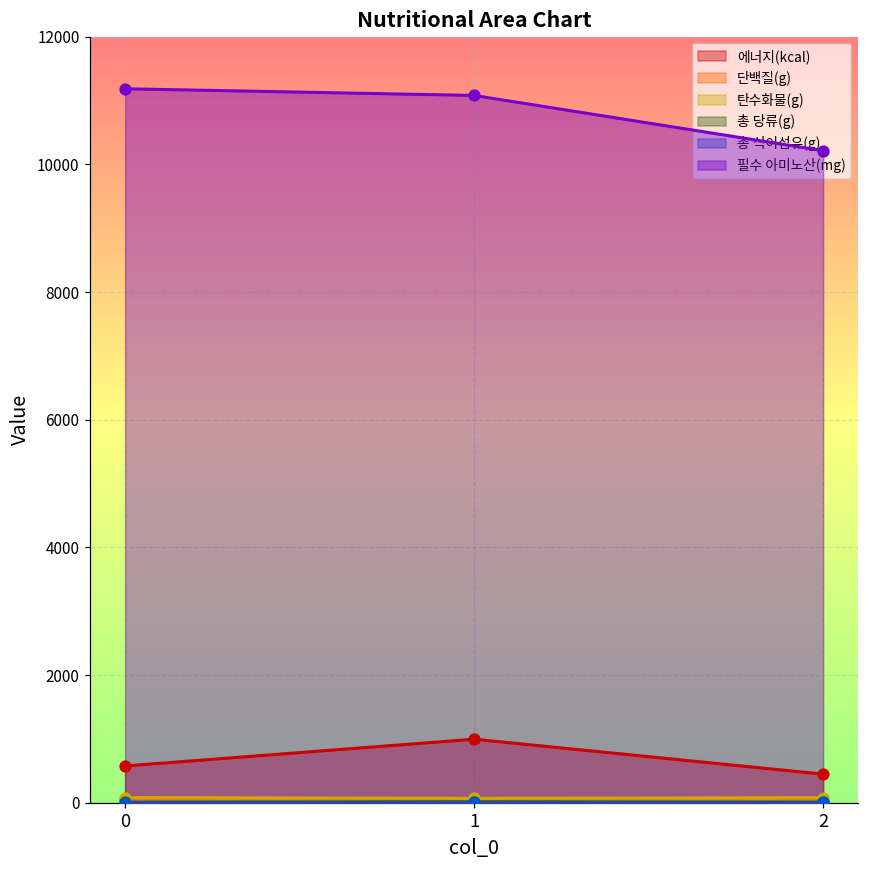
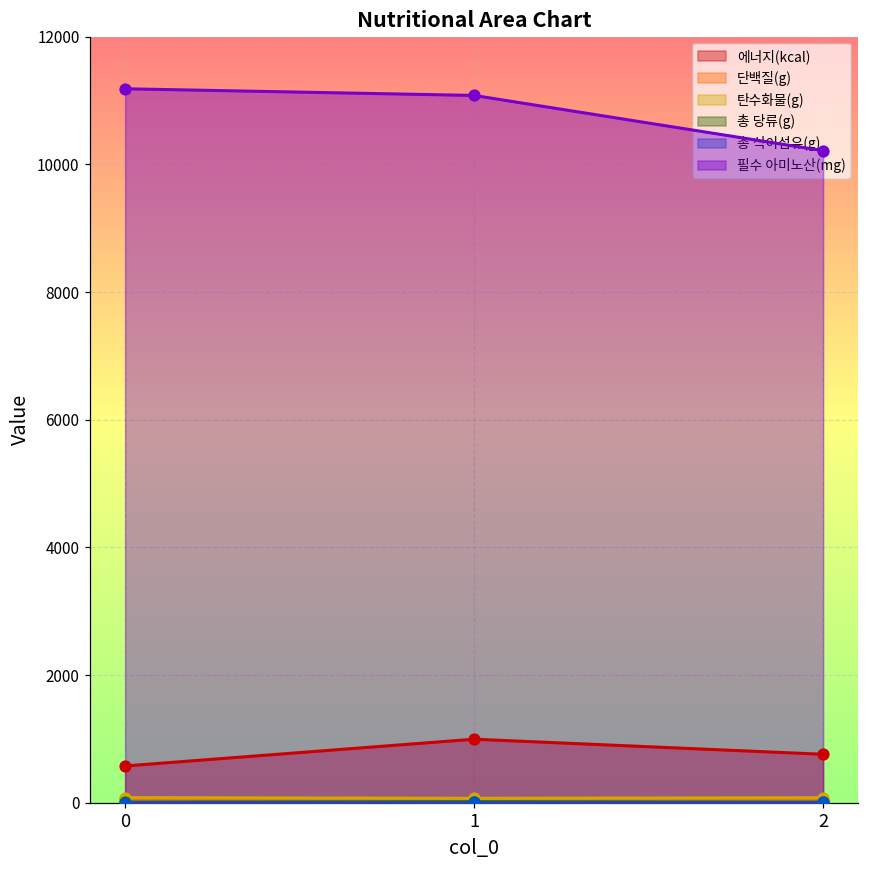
  {
    "에너지(kcal)": {
      "0": 600,
      "1": 1000,
-     "2": 400
+     "2": 800
    },
    "필수 아미노산(mg)": {
      "0": 11200,
      "1": 11100
    }
  }
